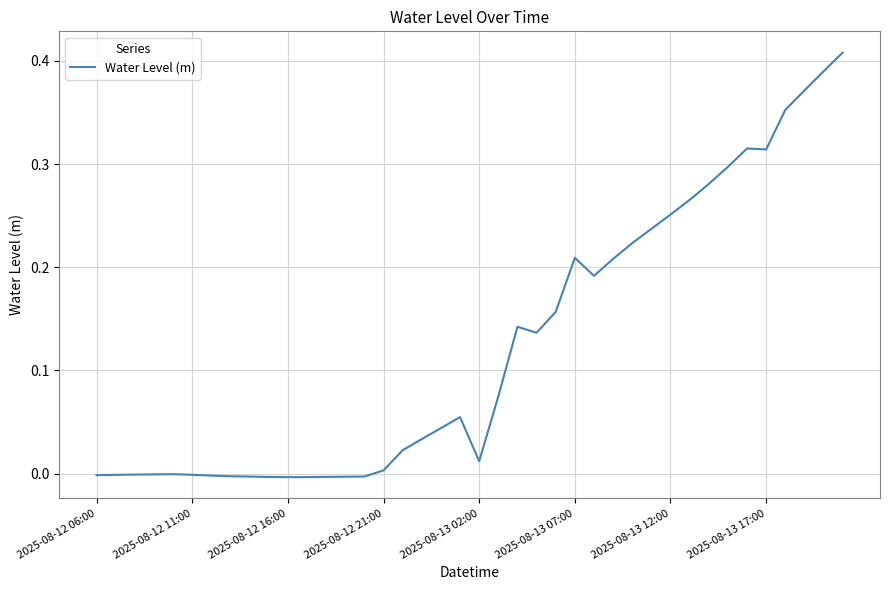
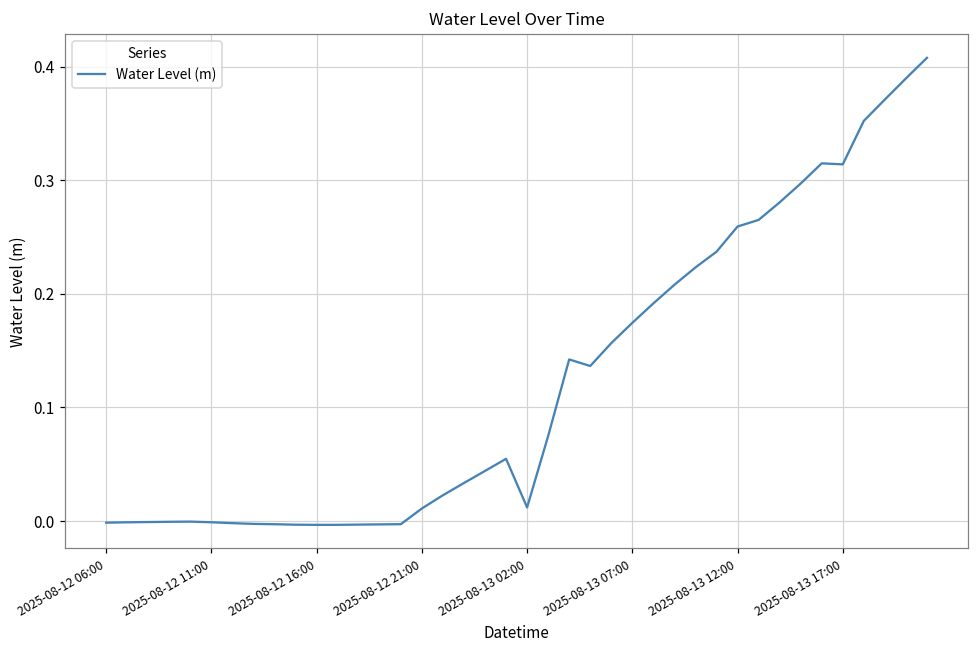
  {
    "2025-08-12 06:00": -0.001,
    "2025-08-12 11:00": -0.001,
    "2025-08-12 16:00": -0.003,
-   "2025-08-12 21:00": 0.003,
+   "2025-08-12 21:00": 0.011,
    "2025-08-13 02:00": 0.012,
-   "2025-08-13 07:00": 0.209,
-   "2025-08-13 12:00": 0.251,
+   "2025-08-13 07:00": 0.175,
+   "2025-08-13 12:00": 0.259,
    "2025-08-13 17:00": 0.314
  }
